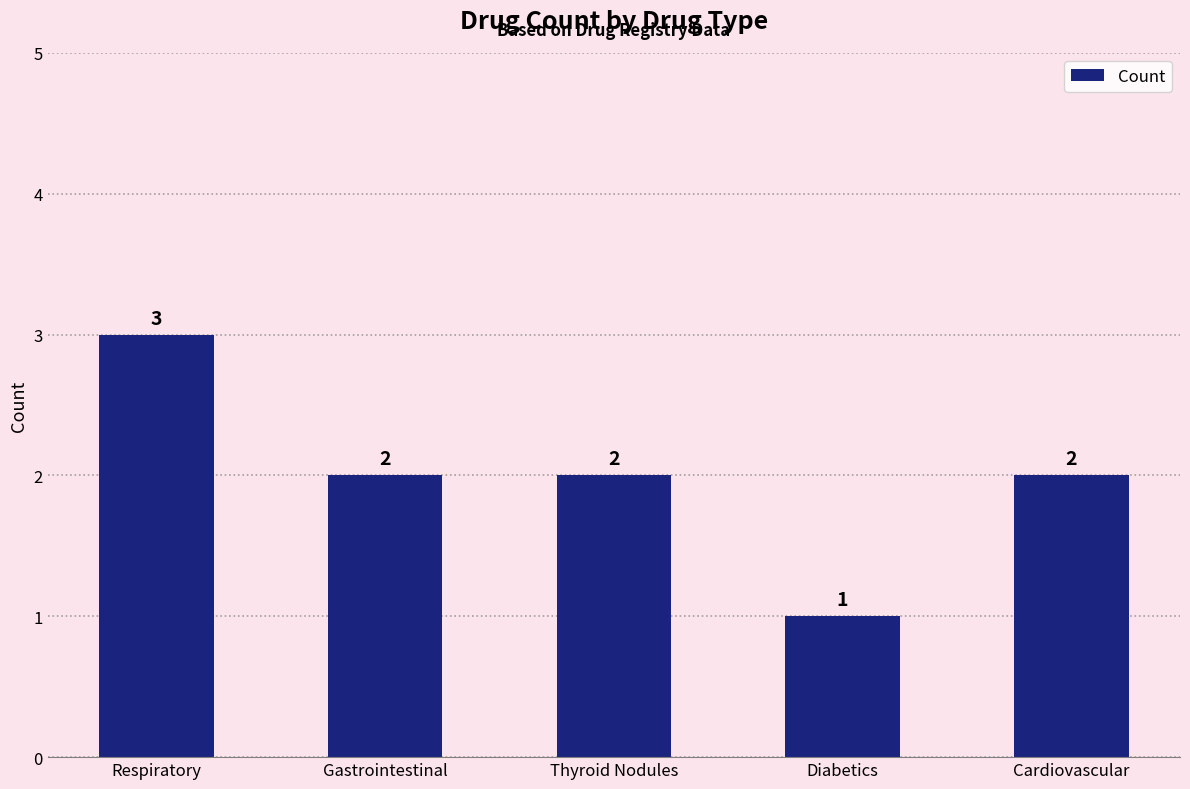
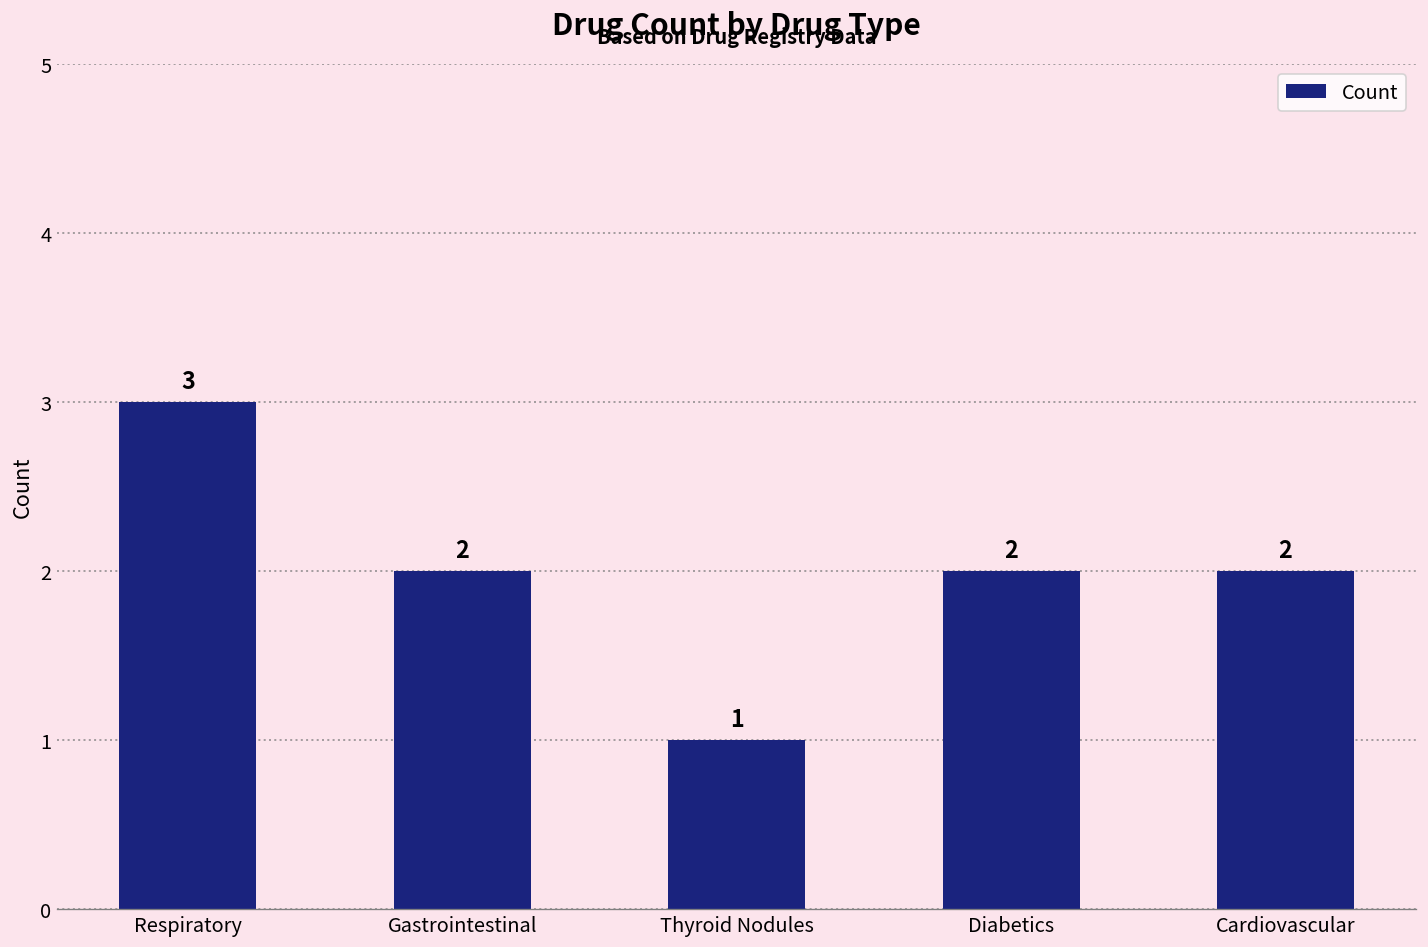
  {
    "Respiratory": 3,
    "Gastrointestinal": 2,
-   "Thyroid Nodules": 2,
-   "Diabetics": 1,
+   "Thyroid Nodules": 1,
+   "Diabetics": 2,
    "Cardiovascular": 2
  }
